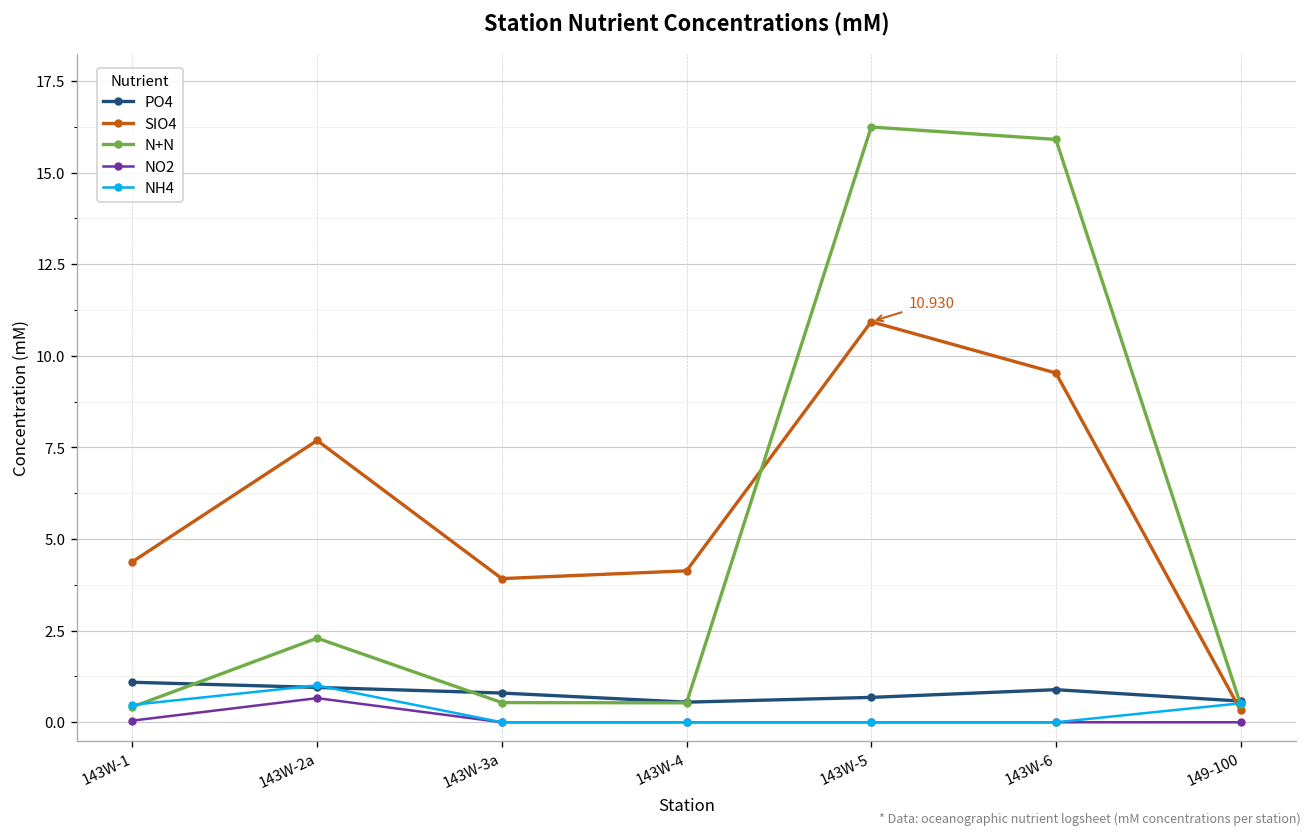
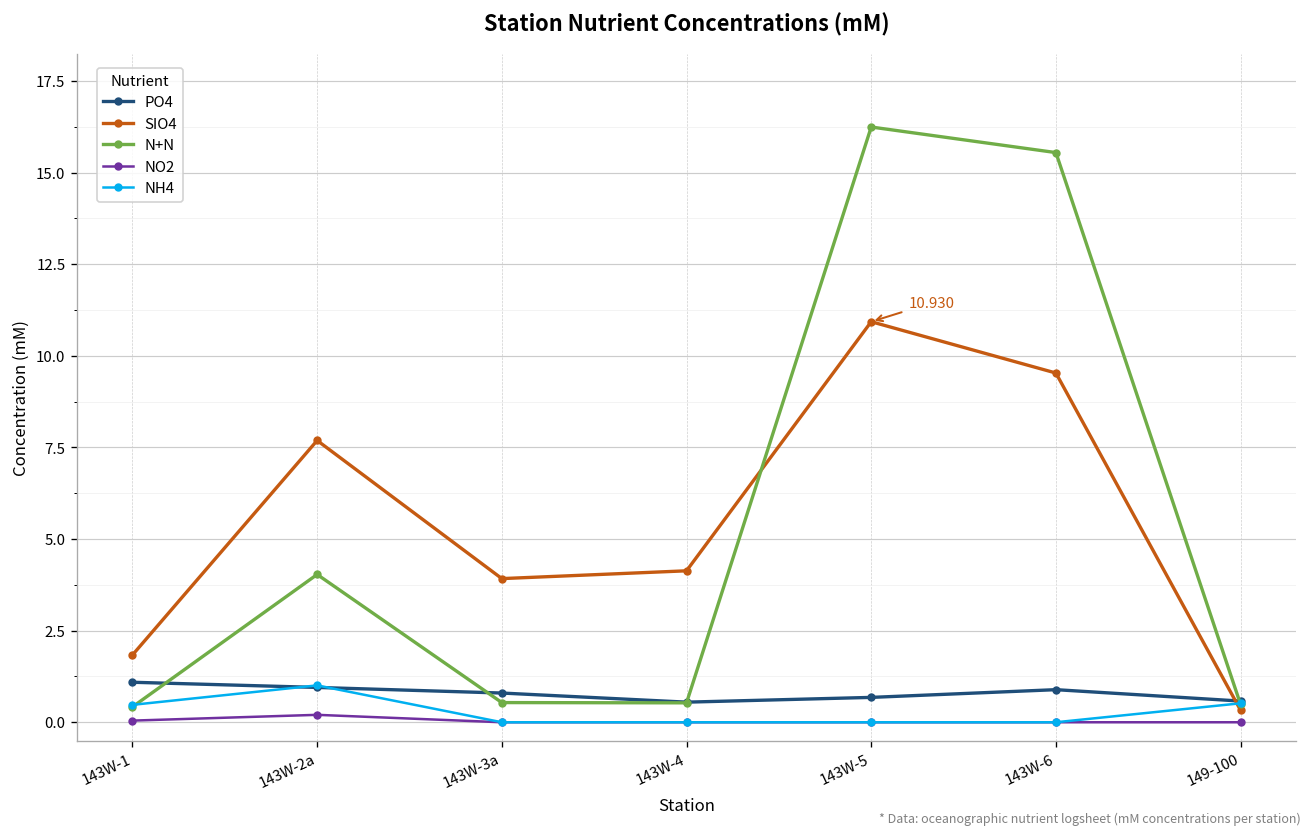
  {
    "PO4": {
      "143W-1": 1.1,
      "143W-3a": 0.8,
      "143W-5": 0.7,
      "143W-6": 0.9
    },
    "SIO4": {
-     "143W-1": 4.4,
+     "143W-1": 1.8,
      "143W-2a": 7.7,
      "143W-3a": 3.9,
      "143W-4": 4.1,
      "143W-6": 9.5,
      "149-100": 0.3
    },
    "N+N": {
-     "143W-2a": 2.3,
+     "143W-2a": 4.0,
      "143W-3a": 0.5,
      "143W-5": 16.2,
-     "143W-6": 15.9
+     "143W-6": 15.5
    },
    "NO2": {
      "143W-1": 0.0,
-     "143W-2a": 0.7,
+     "143W-2a": 0.2,
      "149-100": 0.0
    }
  }
